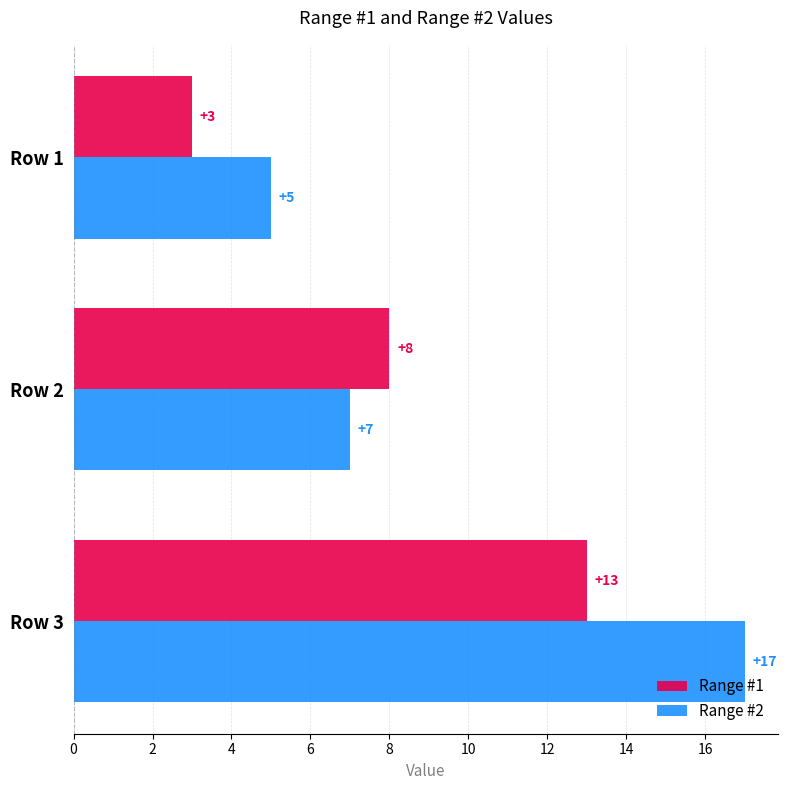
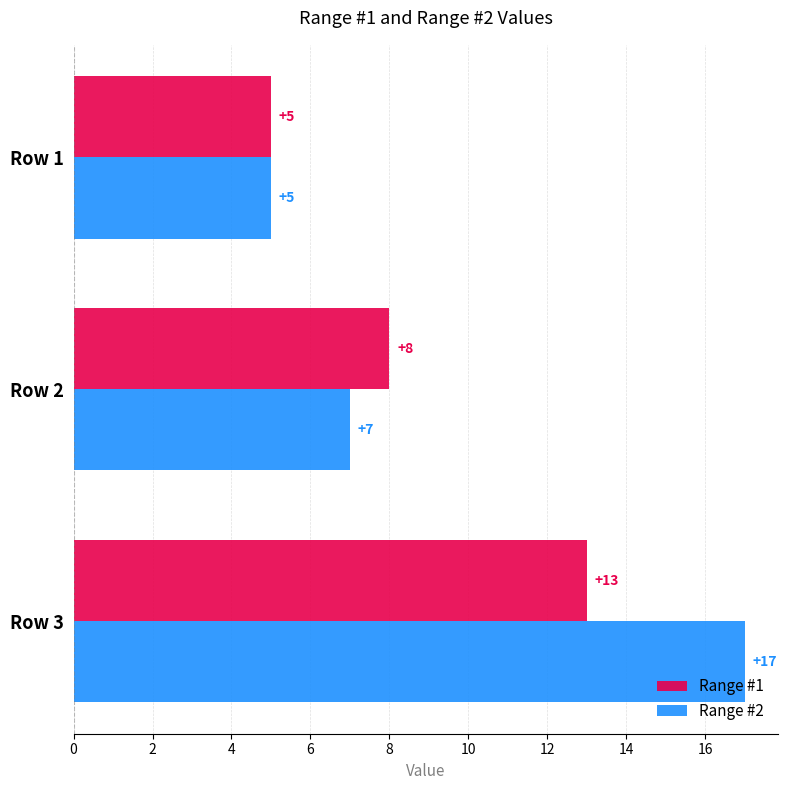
  {
    "Range #1": {
-     "Row 1": "+3",
+     "Row 1": "+5",
      "Row 2": "+8",
      "Row 3": "+13"
    },
    "Range #2": {
      "Row 1": "+5",
      "Row 2": "+7",
      "Row 3": "+17"
    }
  }
